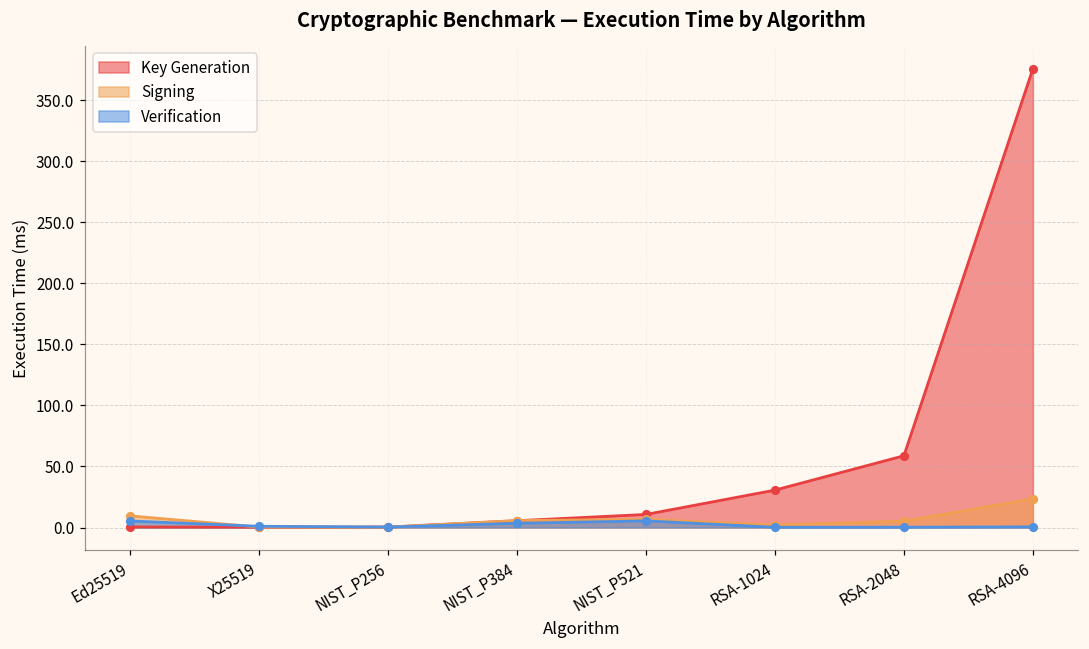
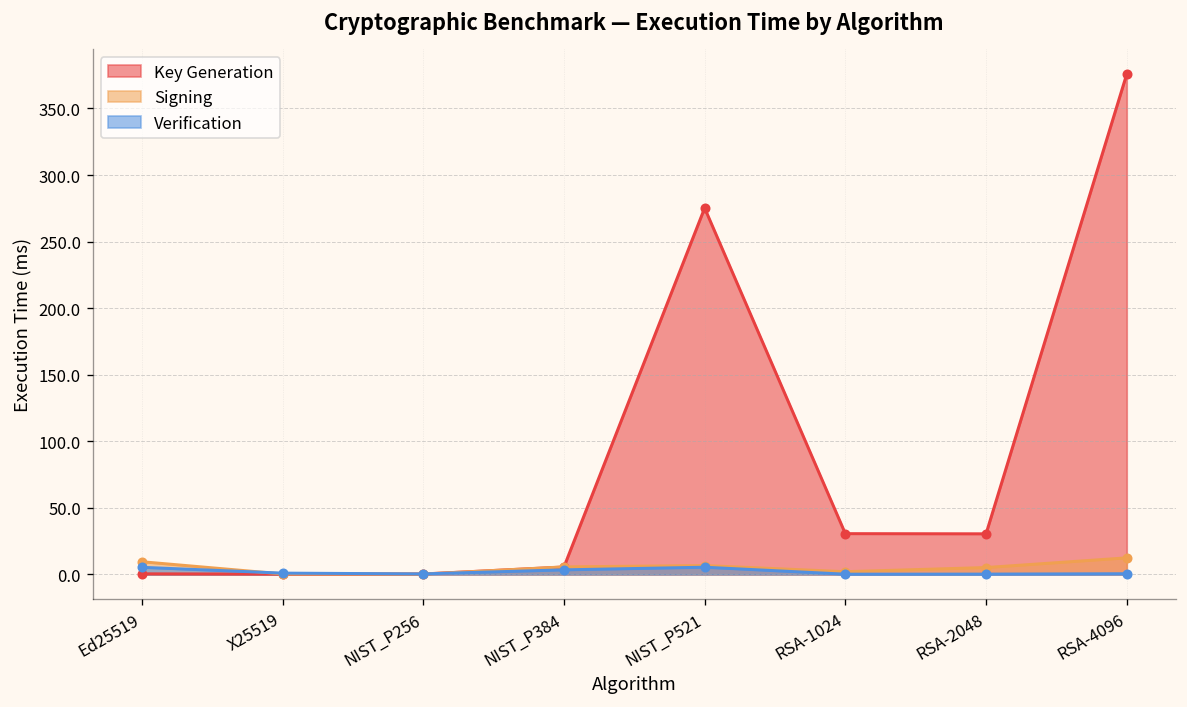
  {
    "Key Generation": {
      "Ed25519": 0,
-     "NIST_P521": 11,
+     "NIST_P521": 275,
      "RSA-1024": 31,
-     "RSA-2048": 59,
+     "RSA-2048": 31,
      "RSA-4096": 376
    },
    "Signing": {
      "Ed25519": 10,
      "RSA-2048": 5,
-     "RSA-4096": 23
+     "RSA-4096": 12
    },
    "Verification": {
      "Ed25519": 5,
      "RSA-2048": 0,
      "RSA-4096": 1
    }
  }
